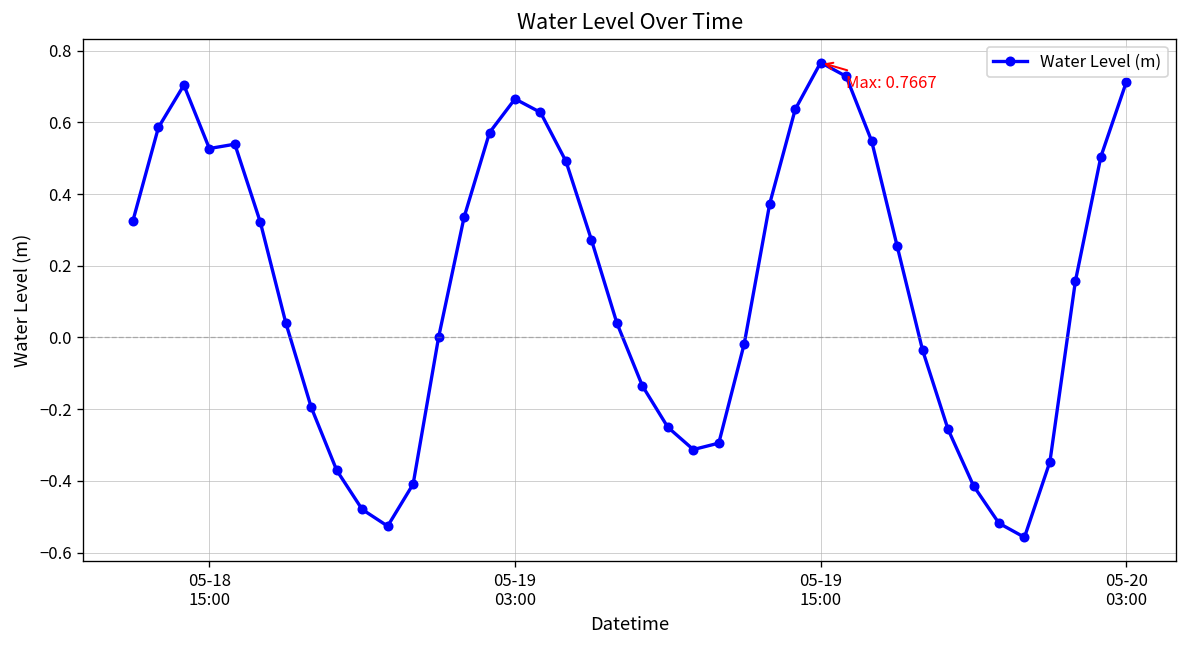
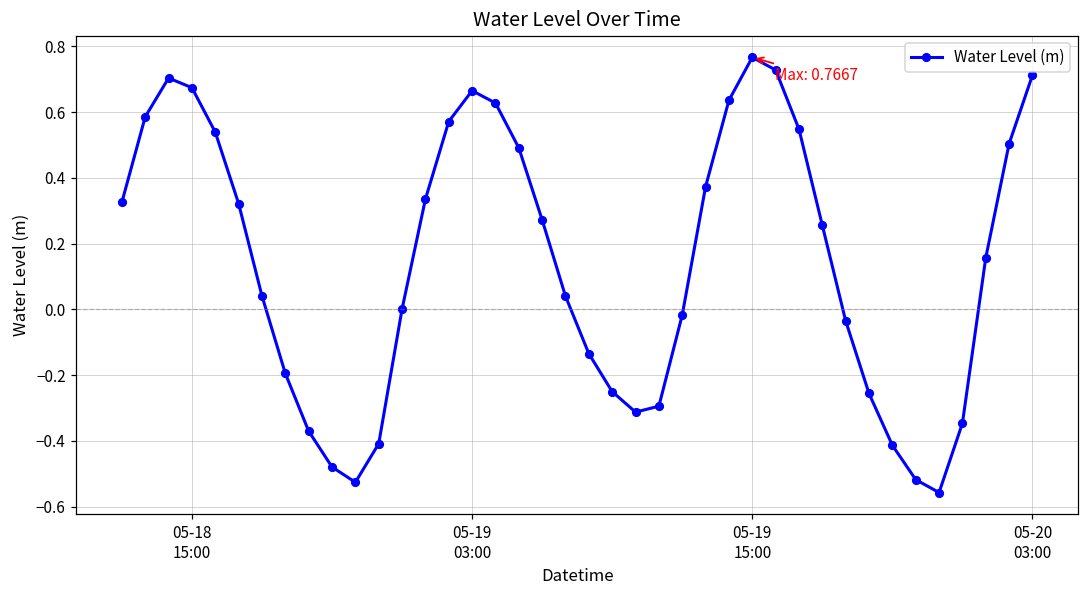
  {
-   "05-18 15:00": 0.53,
+   "05-18 15:00": 0.67,
    "05-19 03:00": 0.67,
    "05-19 15:00": 0.77,
    "05-20 03:00": 0.71
  }
